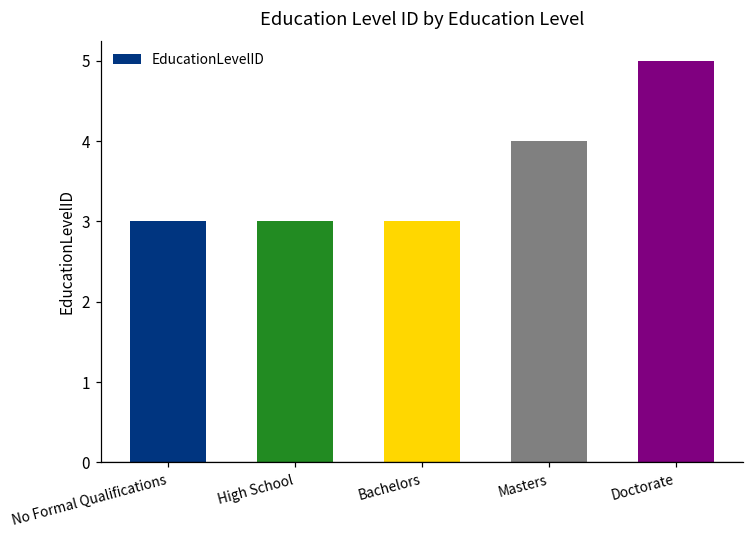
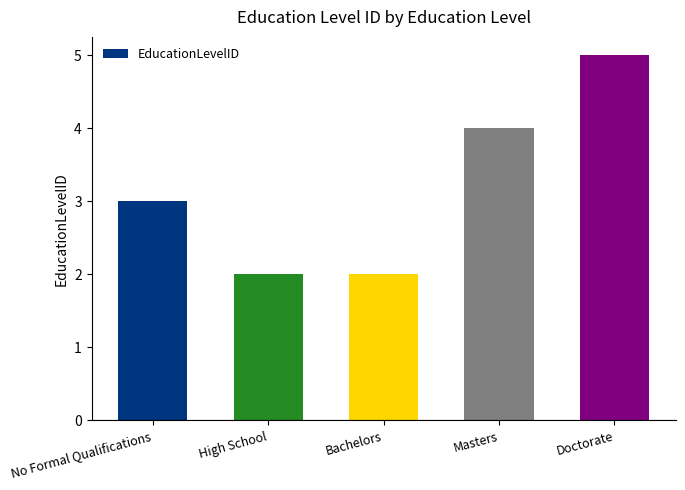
  {
    "No Formal Qualifications": 3,
-   "High School": 3,
-   "Bachelors": 3,
+   "High School": 2,
+   "Bachelors": 2,
    "Masters": 4,
    "Doctorate": 5
  }
